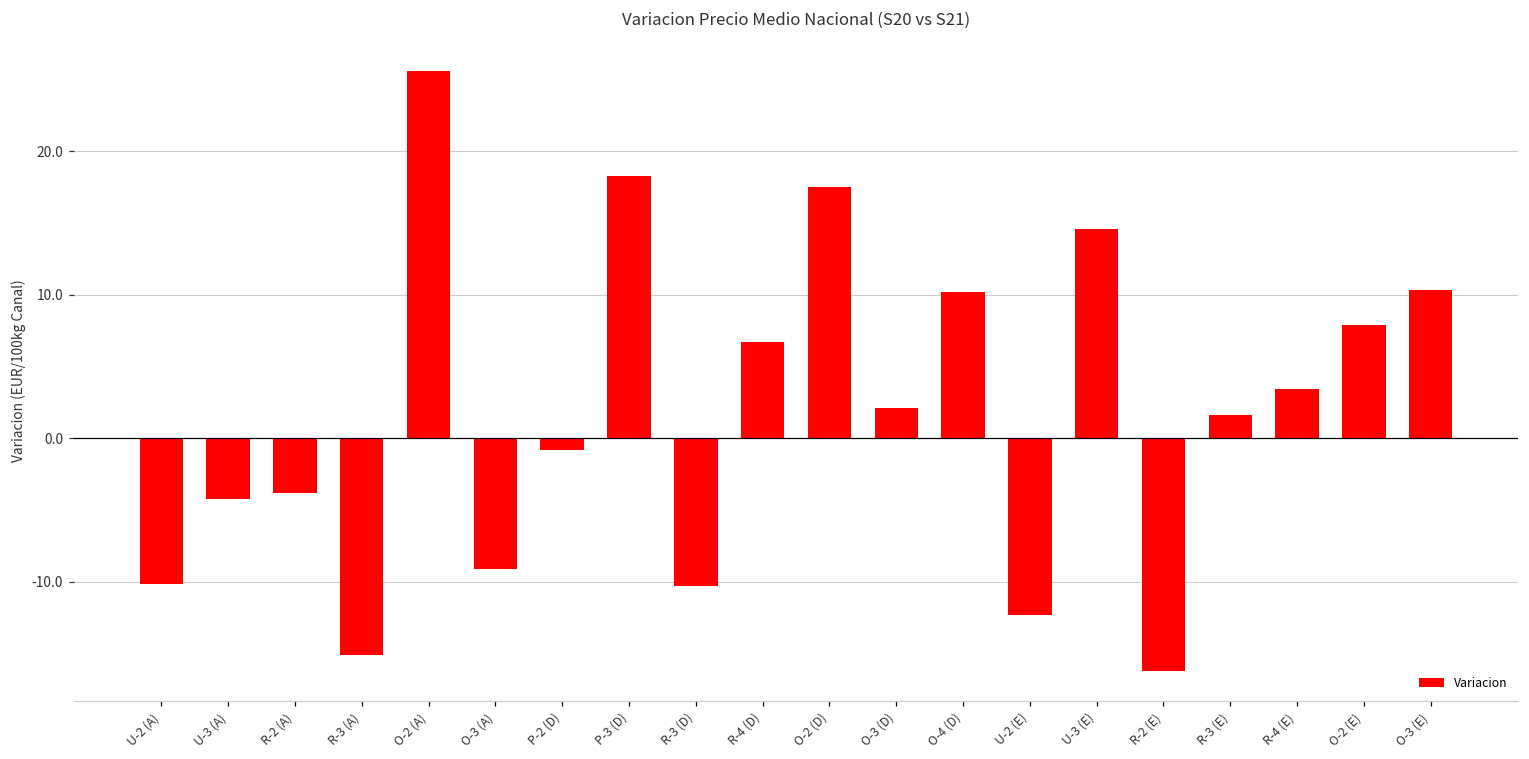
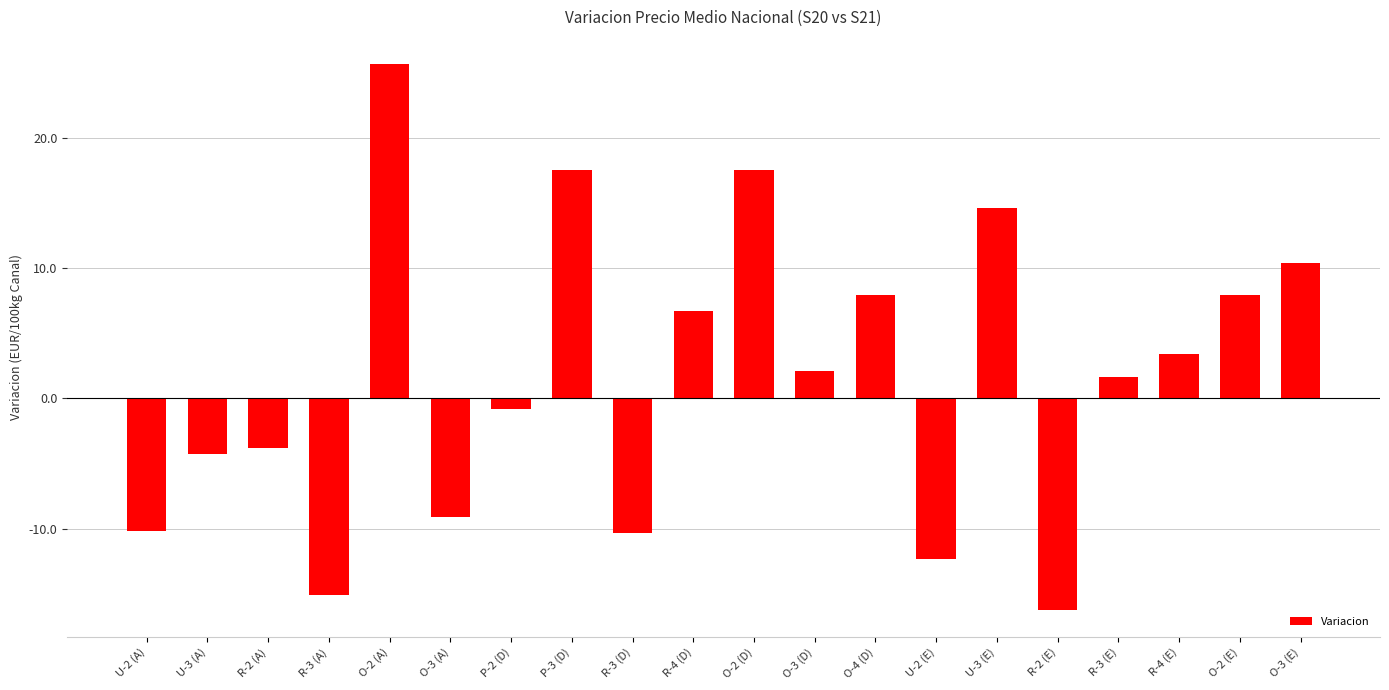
  {
    "U-2 (A)": -10.2,
    "U-3 (A)": -4.3,
    "R-2 (A)": -3.8,
    "R-3 (A)": -15.1,
    "O-2 (A)": 25.6,
    "O-3 (A)": -9.1,
    "P-2 (D)": -0.8,
-   "P-3 (D)": 18.3,
+   "P-3 (D)": 17.5,
    "R-3 (D)": -10.3,
    "R-4 (D)": 6.7,
    "O-2 (D)": 17.5,
    "O-3 (D)": 2.1,
-   "O-4 (D)": 10.2,
+   "O-4 (D)": 8.0,
    "U-2 (E)": -12.4,
    "U-3 (E)": 14.6,
    "R-2 (E)": -16.2,
    "R-3 (E)": 1.6,
    "R-4 (E)": 3.4,
    "O-2 (E)": 7.9,
    "O-3 (E)": 10.4
  }
